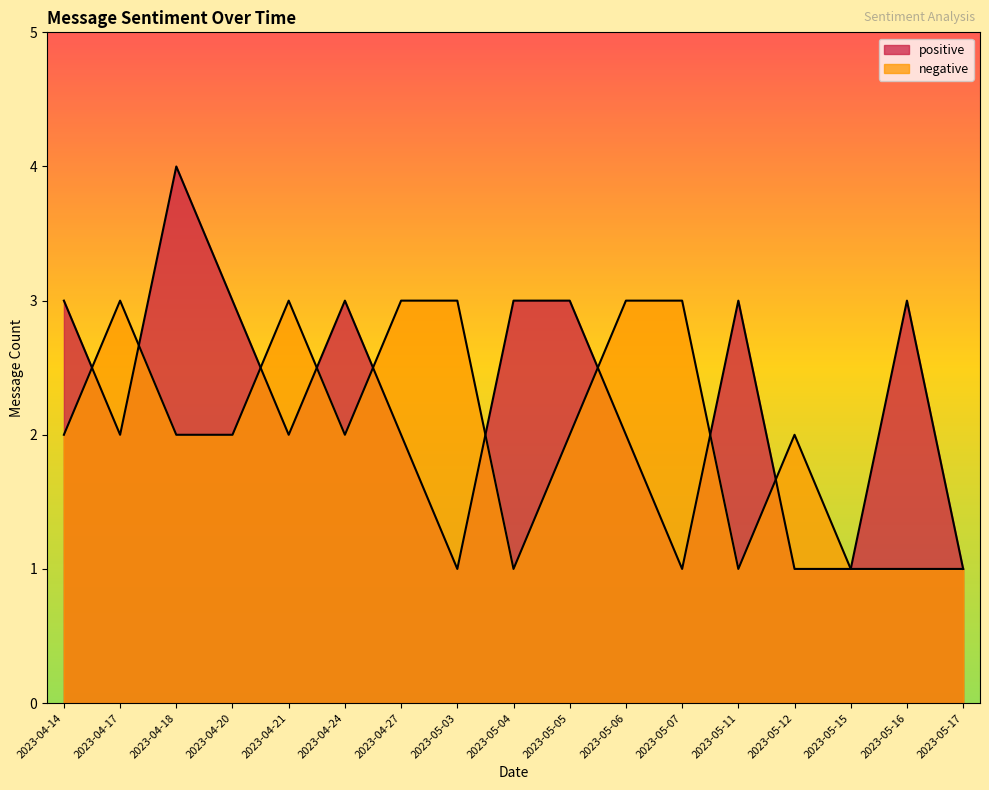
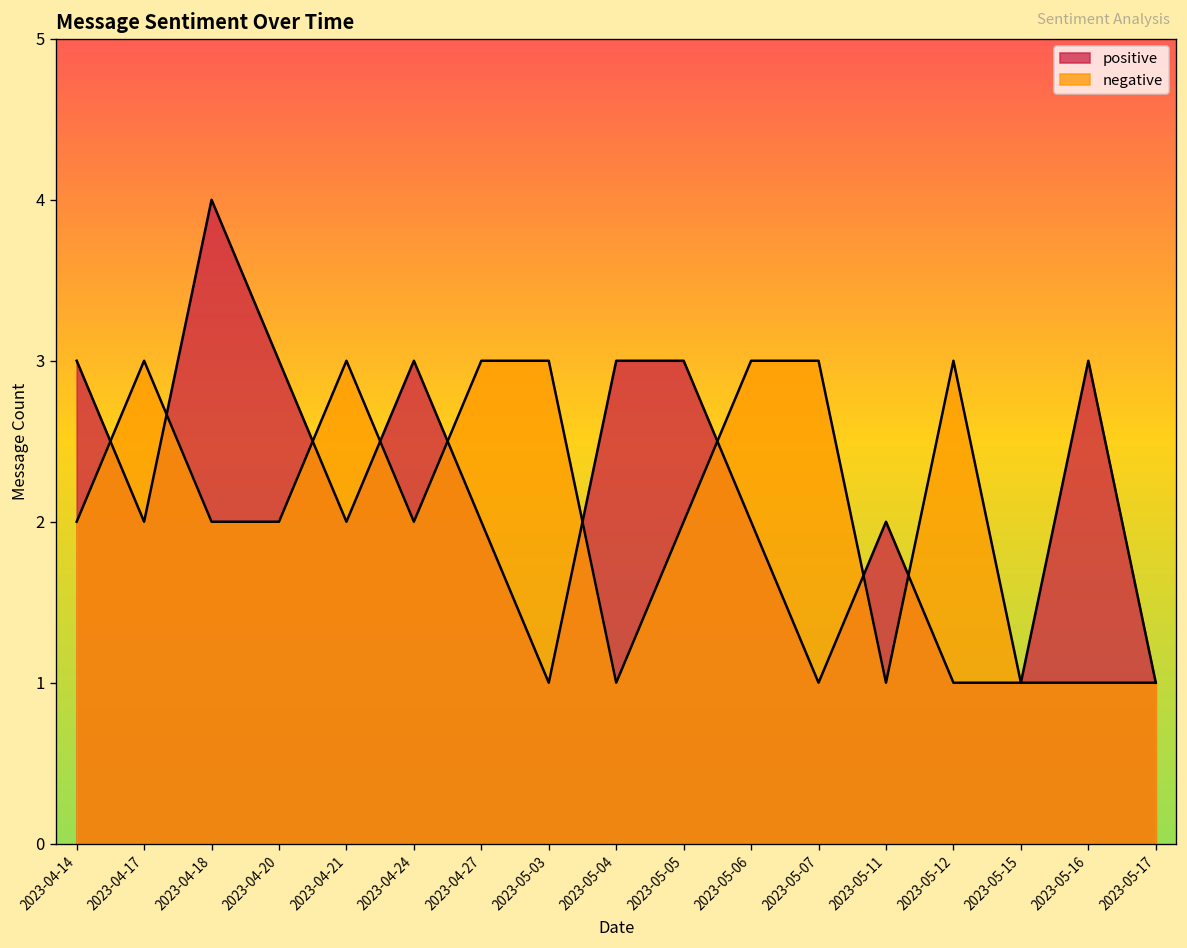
  {
    "positive": {
      "2023-04-14": 3,
      "2023-04-17": 2,
      "2023-04-18": 4,
      "2023-04-20": 3,
      "2023-04-21": 2,
      "2023-04-24": 3,
      "2023-04-27": 2,
      "2023-05-03": 1,
      "2023-05-04": 3,
      "2023-05-05": 3,
      "2023-05-06": 2,
      "2023-05-07": 1,
-     "2023-05-11": 3,
+     "2023-05-11": 2,
      "2023-05-12": 1,
      "2023-05-16": 3
    },
    "negative": {
      "2023-04-14": 2,
      "2023-04-17": 3,
      "2023-04-18": 2,
      "2023-04-20": 2,
      "2023-04-21": 3,
      "2023-04-24": 2,
      "2023-04-27": 3,
      "2023-05-03": 3,
      "2023-05-04": 1,
      "2023-05-05": 2,
      "2023-05-06": 3,
      "2023-05-07": 3,
      "2023-05-11": 1,
-     "2023-05-12": 2,
+     "2023-05-12": 3,
      "2023-05-16": 1
    }
  }
